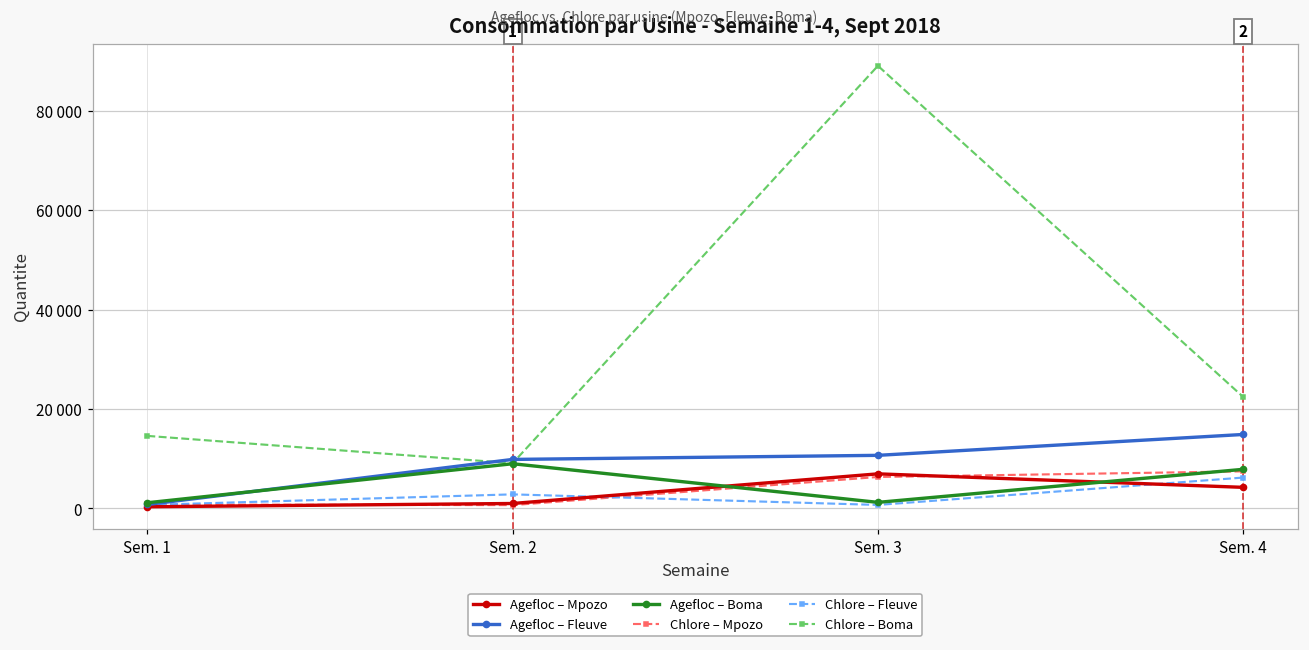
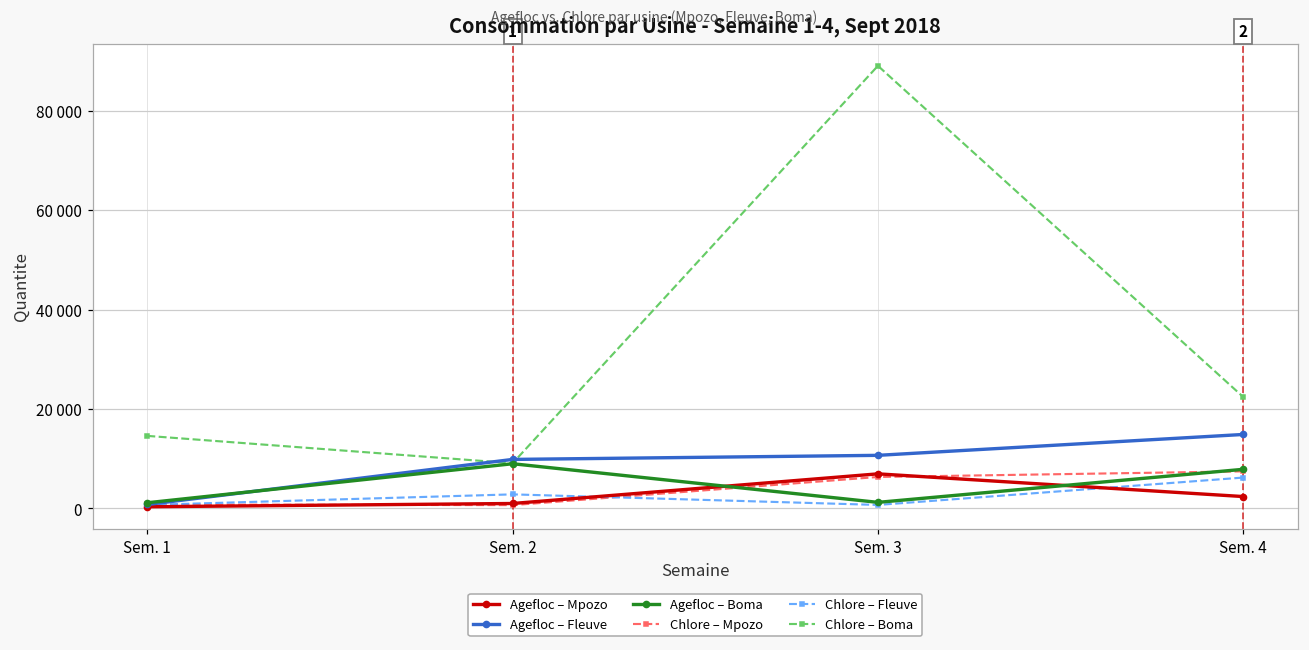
  {
    "Agefloc – Mpozo": {
      "Sem. 3": 7000,
-     "Sem. 4": 4000
+     "Sem. 4": 2000
    },
    "Agefloc – Fleuve": {
      "Sem. 2": 10000,
      "Sem. 3": 11000,
      "Sem. 4": 15000
    },
    "Chlore – Mpozo": {
      "Sem. 3": 6000
    },
    "Chlore – Fleuve": {
      "Sem. 2": 3000,
      "Sem. 4": 6000
    },
    "Chlore – Boma": {
      "Sem. 1": 15000,
      "Sem. 3": 89000,
      "Sem. 4": 22000
    }
  }
